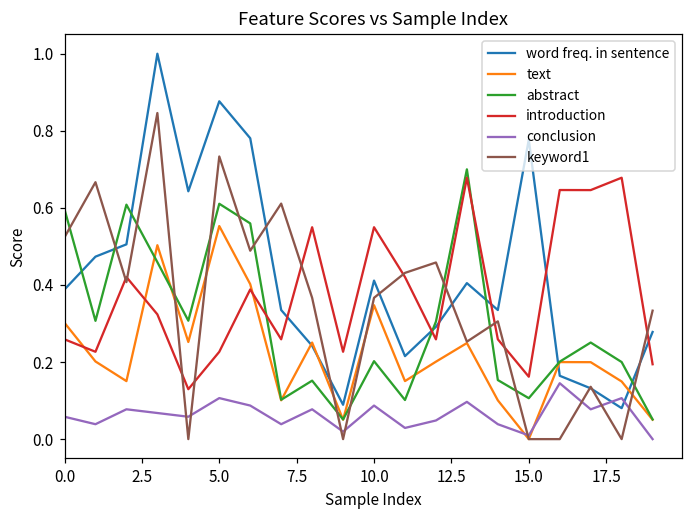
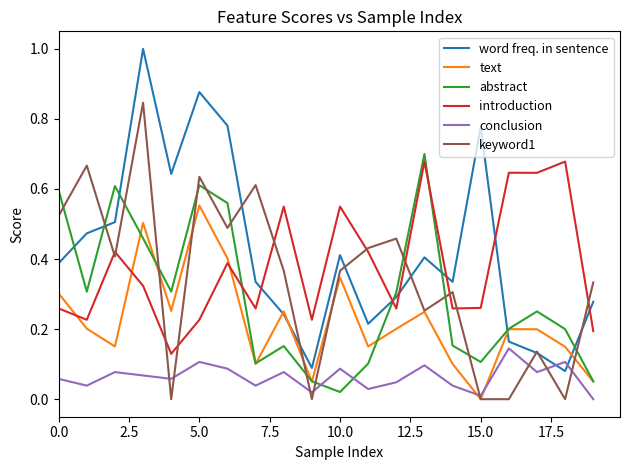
  {
    "word freq. in sentence": {
      "0.0": 0.39,
      "5.0": 0.88,
      "10.0": 0.41
    },
    "text": {
      "0.0": 0.30,
      "5.0": 0.55,
      "10.0": 0.35
    },
    "abstract": {
      "0.0": 0.60,
      "5.0": 0.61,
-     "10.0": 0.20,
+     "10.0": 0.02,
      "15.0": 0.11
    },
    "introduction": {
      "0.0": 0.26,
      "5.0": 0.23,
      "10.0": 0.55,
-     "15.0": 0.16
+     "15.0": 0.26
    },
    "conclusion": {
      "0.0": 0.06,
      "5.0": 0.11,
      "10.0": 0.09,
      "15.0": 0.01
    },
    "keyword1": {
      "0.0": 0.52,
-     "5.0": 0.73,
+     "5.0": 0.63,
      "10.0": 0.37
    }
  }
